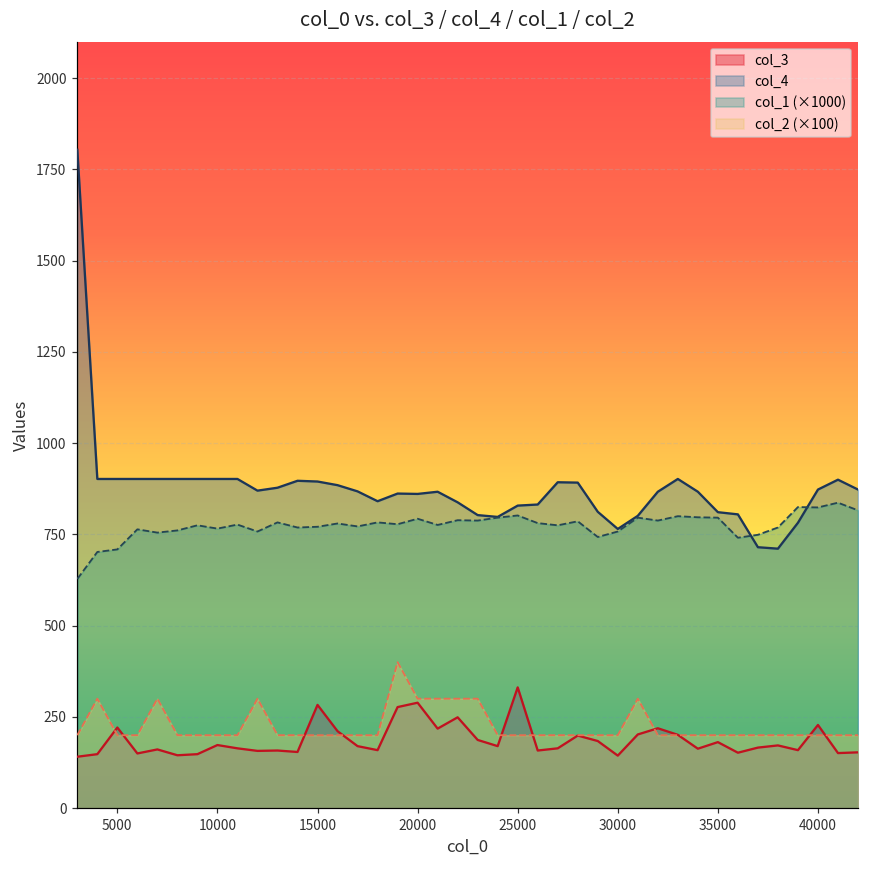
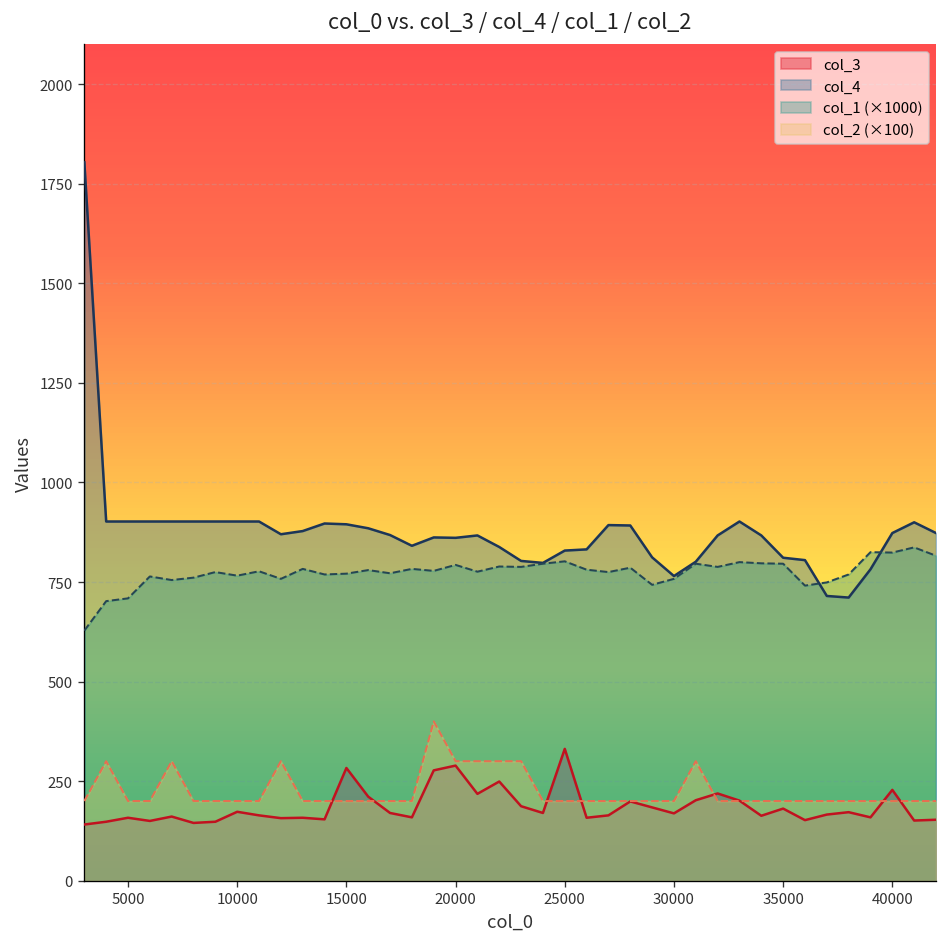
  {
    "col_3": {
-     "5000": 220,
+     "5000": 160,
      "10000": 170,
      "15000": 280,
      "20000": 290,
      "25000": 330,
-     "30000": 140,
+     "30000": 170,
      "35000": 180,
      "40000": 230
    },
    "col_2 (×100)": {
      "5000": 200,
      "10000": 200,
      "15000": 200,
      "20000": 300,
      "25000": 200,
      "30000": 200,
      "35000": 200,
      "40000": 200
    }
  }
